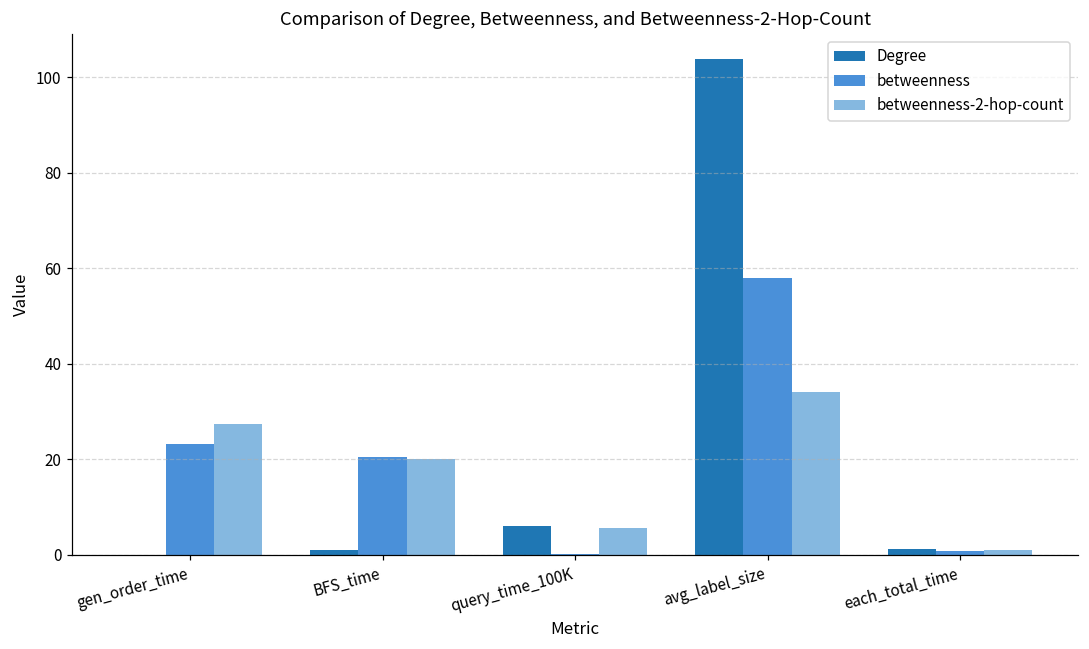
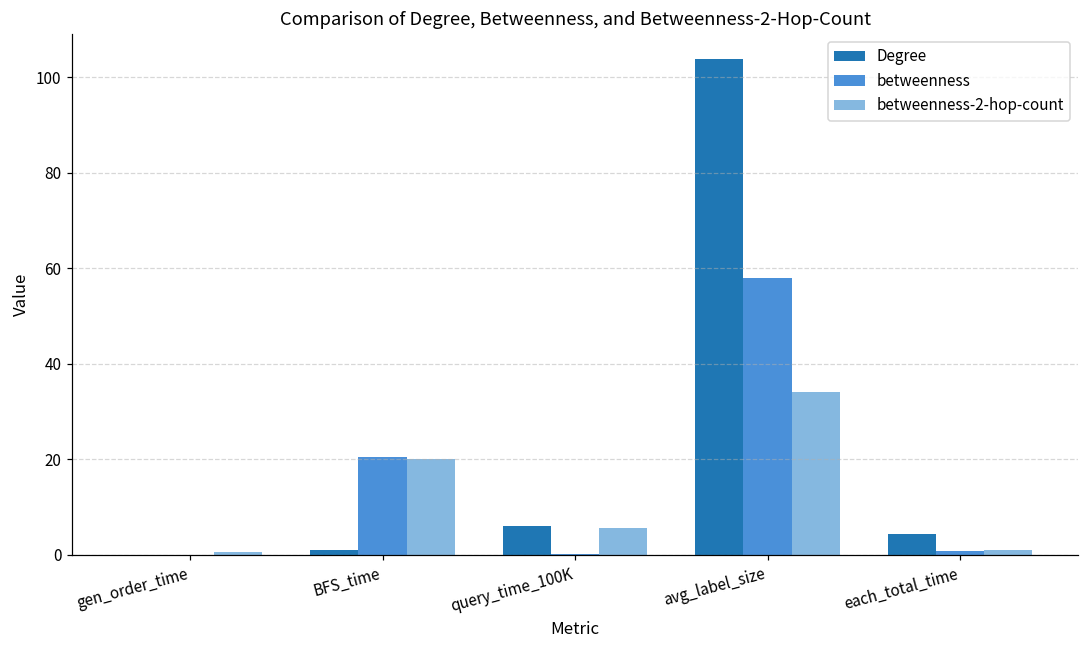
  {
    "Degree": {
      "BFS_time": 1,
      "query_time_100K": 6,
      "avg_label_size": 104,
-     "each_total_time": 1
+     "each_total_time": 4
    },
    "betweenness": {
-     "gen_order_time": 23,
+     "gen_order_time": 0,
      "BFS_time": 21,
      "avg_label_size": 58,
      "each_total_time": 1
    },
    "betweenness-2-hop-count": {
-     "gen_order_time": 27,
+     "gen_order_time": 1,
      "BFS_time": 20,
      "query_time_100K": 6,
      "avg_label_size": 34,
      "each_total_time": 1
    }
  }
